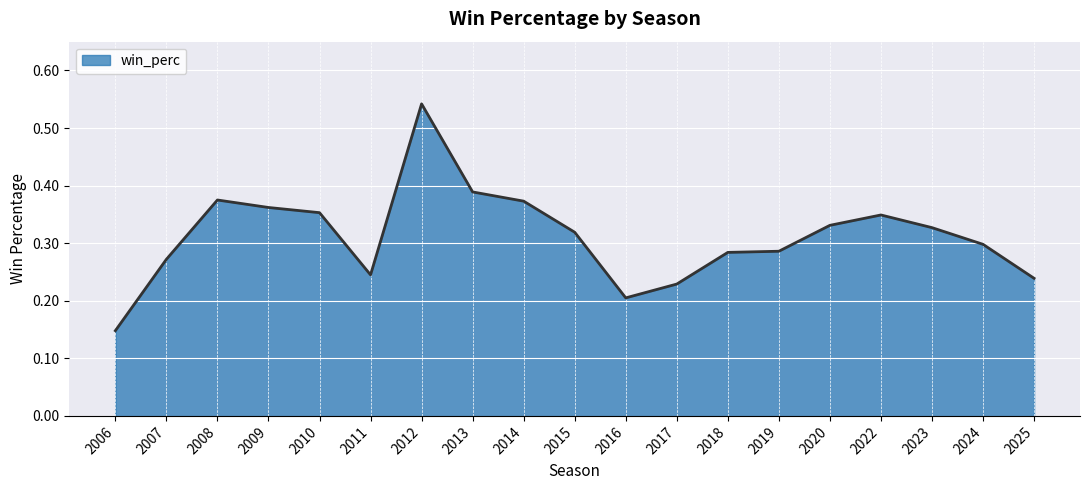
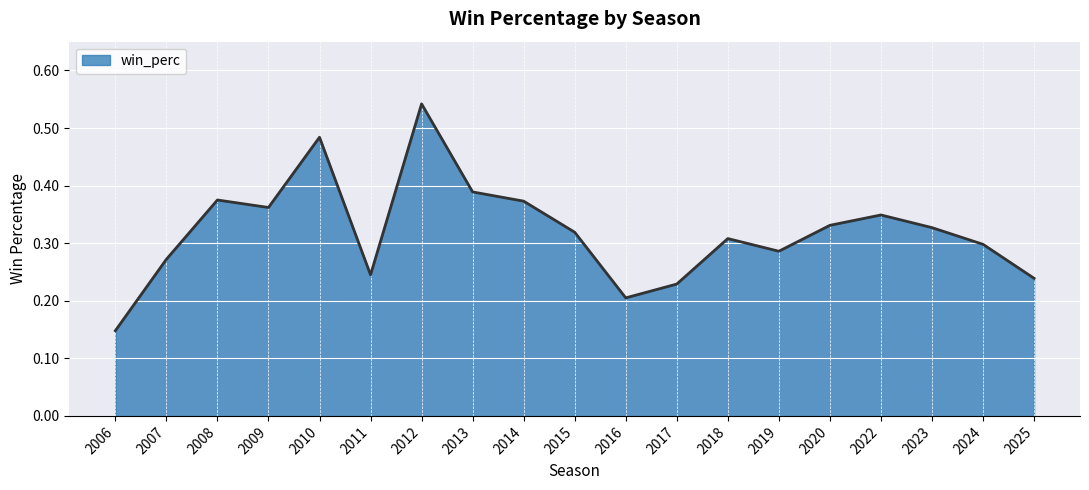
  {
    "2006": 0.15,
    "2007": 0.27,
    "2008": 0.38,
    "2009": 0.36,
-   "2010": 0.35,
+   "2010": 0.48,
    "2011": 0.25,
    "2012": 0.54,
    "2013": 0.39,
    "2014": 0.37,
    "2015": 0.32,
    "2016": 0.21,
    "2017": 0.23,
-   "2018": 0.28,
+   "2018": 0.31,
    "2019": 0.29,
    "2020": 0.33,
    "2022": 0.35,
    "2023": 0.33,
    "2024": 0.30,
    "2025": 0.24
  }
